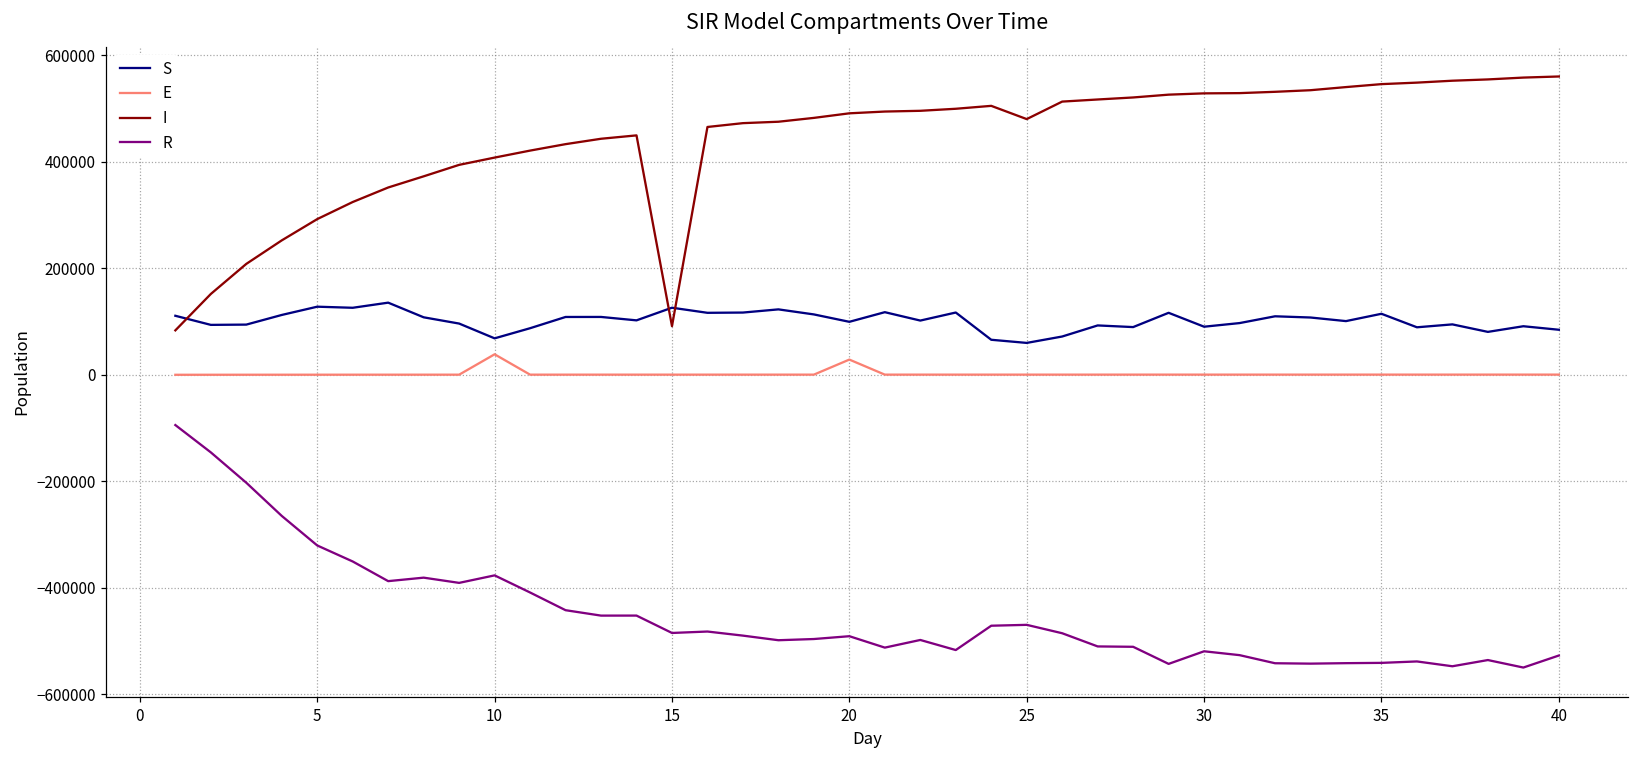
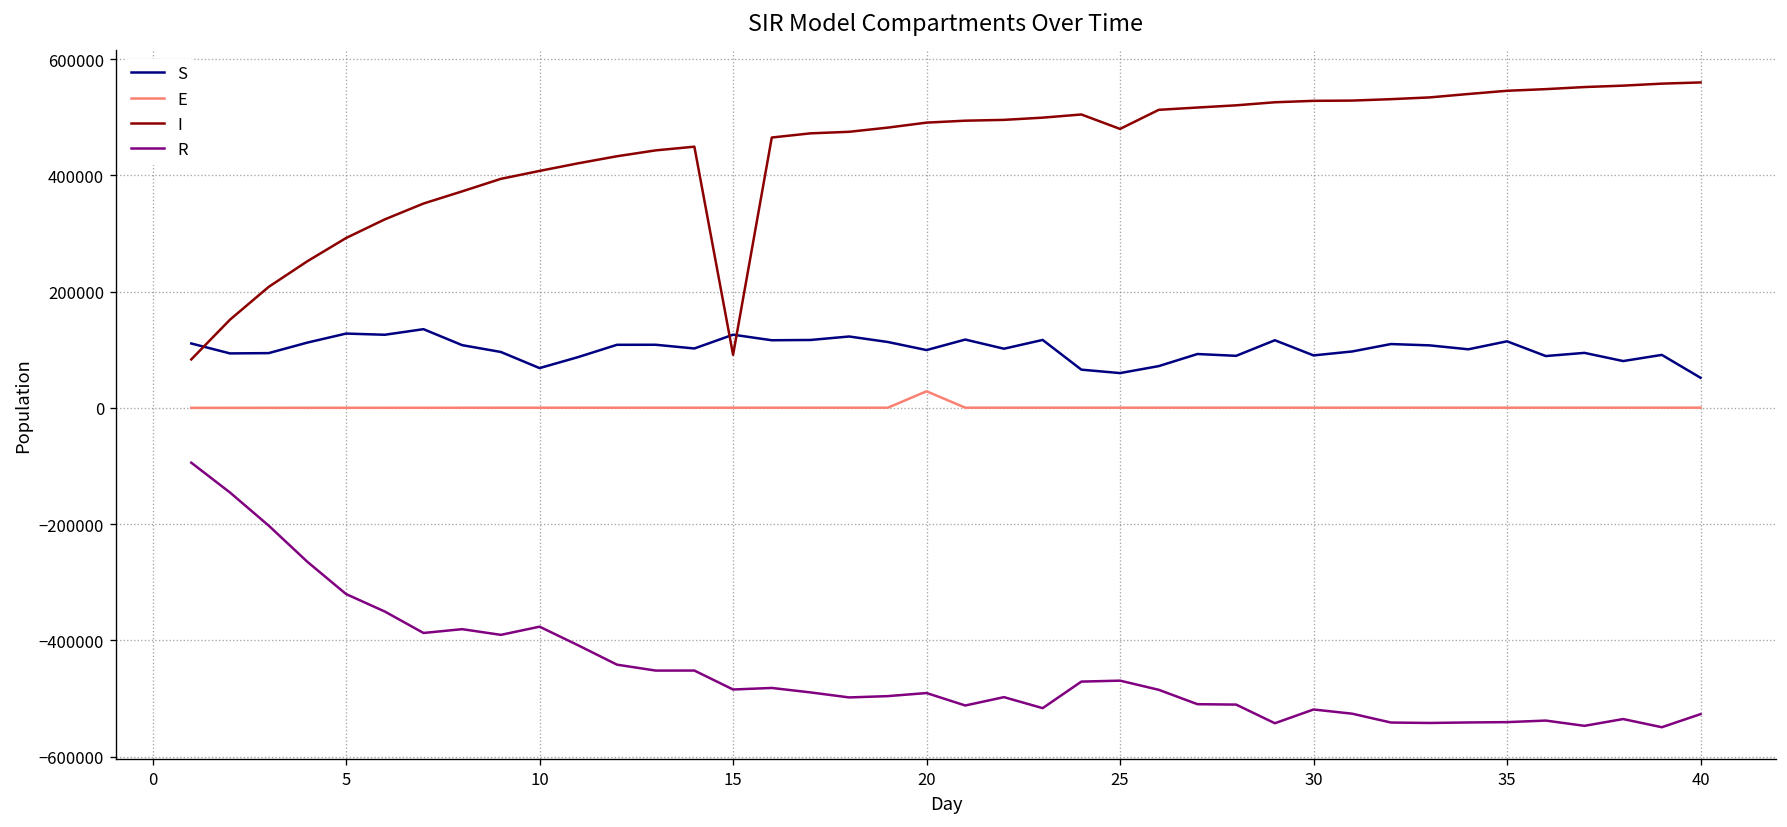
  {
    "S": {
      "5": 130000,
      "10": 70000,
      "15": 130000,
      "20": 100000,
      "25": 60000,
      "30": 90000,
      "35": 110000,
-     "40": 80000
+     "40": 50000
    },
    "E": {
      "5": 0,
-     "10": 40000,
+     "10": 0,
      "15": 0,
      "20": 30000,
      "25": 0,
      "30": 0,
      "35": 0,
      "40": 0
    },
    "I": {
      "5": 290000,
      "10": 410000,
      "15": 90000,
      "20": 490000,
      "25": 480000,
      "30": 530000,
      "35": 550000,
      "40": 560000
    },
    "R": {
      "5": -320000,
      "10": -380000,
      "15": -480000,
      "20": -490000,
      "25": -470000,
      "30": -520000,
      "35": -540000,
      "40": -530000
    }
  }
